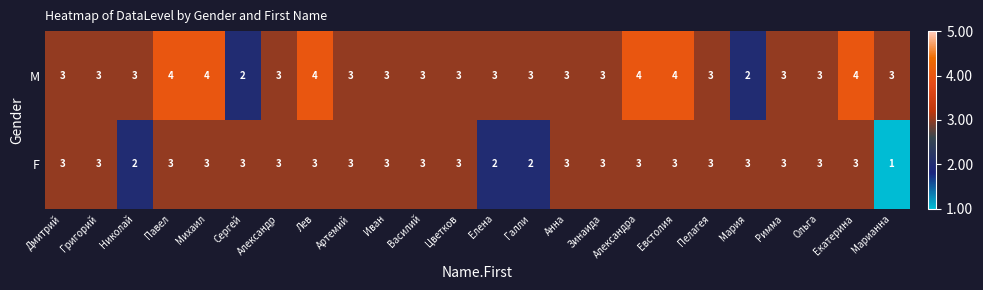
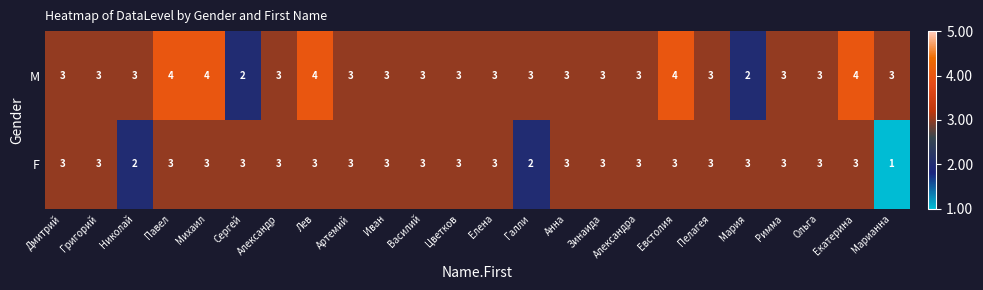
  {
    "M": {
      "Дмитрий": 3,
      "Григорий": 3,
      "Николай": 3,
      "Павел": 4,
      "Михаил": 4,
      "Сергей": 2,
      "Александр": 3,
      "Лев": 4,
      "Артемий": 3,
      "Иван": 3,
      "Василий": 3,
      "Цветков": 3,
      "Елена": 3,
      "Галли": 3,
      "Анна": 3,
      "Зинаида": 3,
-     "Александра": 4,
+     "Александра": 3,
      "Евстолия": 4,
      "Пелагея": 3,
      "Мария": 2,
      "Римма": 3,
      "Ольга": 3,
      "Екатерина": 4,
      "Марианна": 3
    },
    "F": {
      "Дмитрий": 3,
      "Григорий": 3,
      "Николай": 2,
      "Павел": 3,
      "Михаил": 3,
      "Сергей": 3,
      "Александр": 3,
      "Лев": 3,
      "Артемий": 3,
      "Иван": 3,
      "Василий": 3,
      "Цветков": 3,
-     "Елена": 2,
+     "Елена": 3,
      "Галли": 2,
      "Анна": 3,
      "Зинаида": 3,
      "Александра": 3,
      "Евстолия": 3,
      "Пелагея": 3,
      "Мария": 3,
      "Римма": 3,
      "Ольга": 3,
      "Екатерина": 3,
      "Марианна": 1
    }
  }
